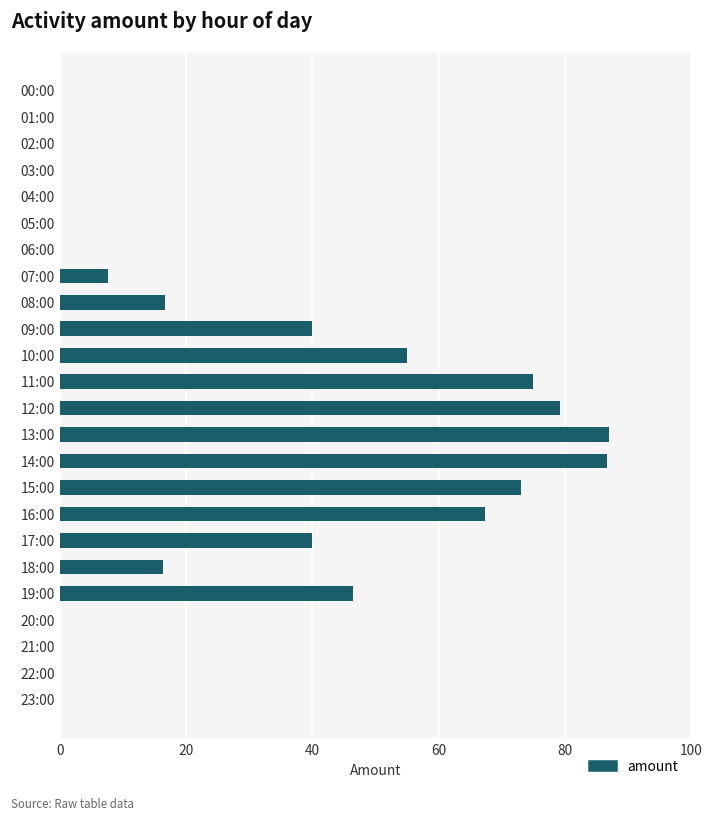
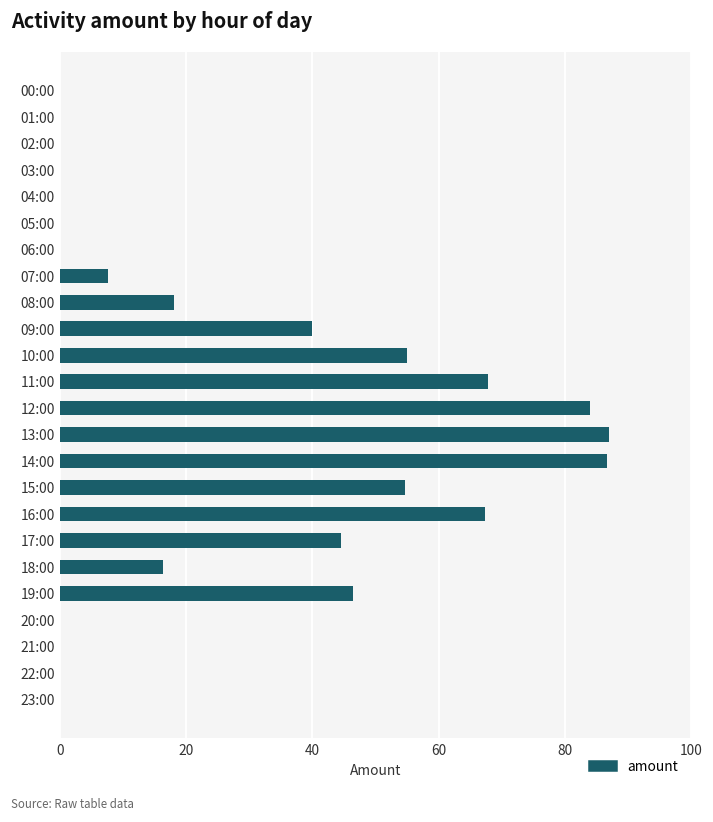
  {
    "00:00": 0,
    "01:00": 0,
    "02:00": 0,
    "03:00": 0,
    "04:00": 0,
    "05:00": 0,
    "06:00": 0,
    "07:00": 8,
-   "08:00": 17,
+   "08:00": 18,
    "09:00": 40,
    "10:00": 55,
-   "11:00": 75,
-   "12:00": 79,
+   "11:00": 68,
+   "12:00": 84,
    "13:00": 87,
    "14:00": 87,
-   "15:00": 73,
+   "15:00": 55,
    "16:00": 67,
-   "17:00": 40,
+   "17:00": 45,
    "18:00": 16,
    "19:00": 46,
    "20:00": 0,
    "21:00": 0,
    "22:00": 0,
    "23:00": 0
  }
